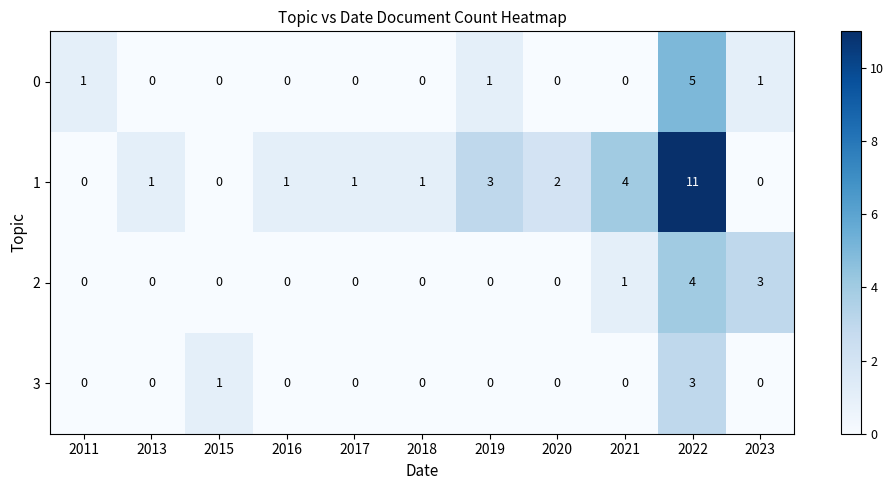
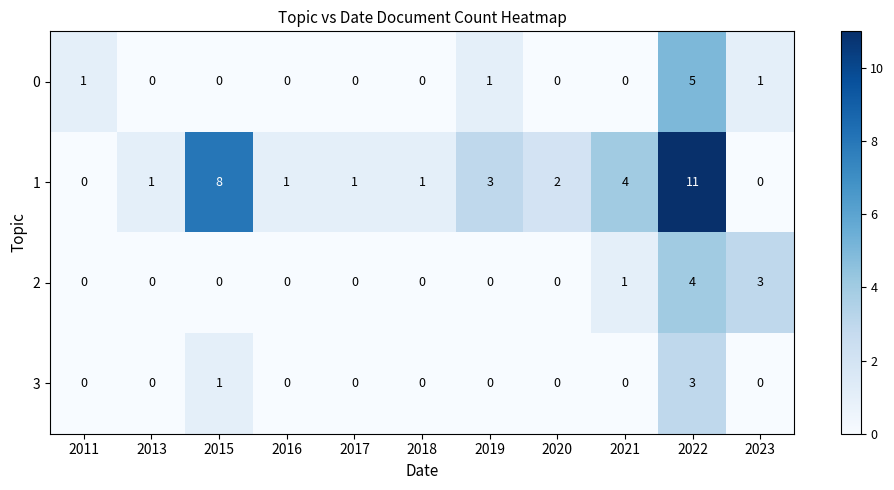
  {
    "0": {
      "2011": 1,
      "2013": 0,
      "2015": 0,
      "2016": 0,
      "2017": 0,
      "2018": 0,
      "2019": 1,
      "2020": 0,
      "2021": 0,
      "2022": 5,
      "2023": 1
    },
    "1": {
      "2011": 0,
      "2013": 1,
-     "2015": 0,
+     "2015": 8,
      "2016": 1,
      "2017": 1,
      "2018": 1,
      "2019": 3,
      "2020": 2,
      "2021": 4,
      "2022": 11,
      "2023": 0
    },
    "2": {
      "2011": 0,
      "2013": 0,
      "2015": 0,
      "2016": 0,
      "2017": 0,
      "2018": 0,
      "2019": 0,
      "2020": 0,
      "2021": 1,
      "2022": 4,
      "2023": 3
    },
    "3": {
      "2011": 0,
      "2013": 0,
      "2015": 1,
      "2016": 0,
      "2017": 0,
      "2018": 0,
      "2019": 0,
      "2020": 0,
      "2021": 0,
      "2022": 3,
      "2023": 0
    }
  }
